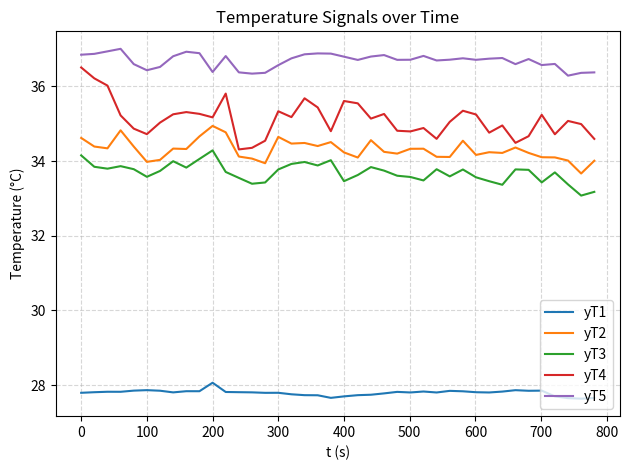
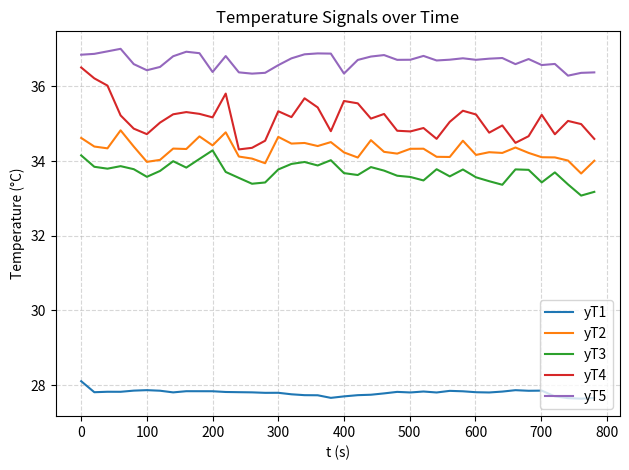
  {
    "yT1": {
-     "0": 27.8,
+     "0": 28.1,
      "100": 27.9,
-     "200": 28.1,
+     "200": 27.8,
      "300": 27.8,
      "400": 27.7
    },
    "yT2": {
      "0": 34.6,
      "100": 34.0,
-     "200": 34.9,
+     "200": 34.4,
      "300": 34.6,
      "400": 34.2
    },
    "yT3": {
      "0": 34.2,
      "100": 33.6,
      "200": 34.3,
      "300": 33.8,
-     "400": 33.5
+     "400": 33.7
    },
    "yT4": {
      "0": 36.5,
      "100": 34.7,
      "200": 35.2,
      "300": 35.3,
      "400": 35.6
    },
    "yT5": {
      "0": 36.8,
      "100": 36.4,
      "200": 36.4,
      "300": 36.6,
-     "400": 36.8
+     "400": 36.3
    }
  }
